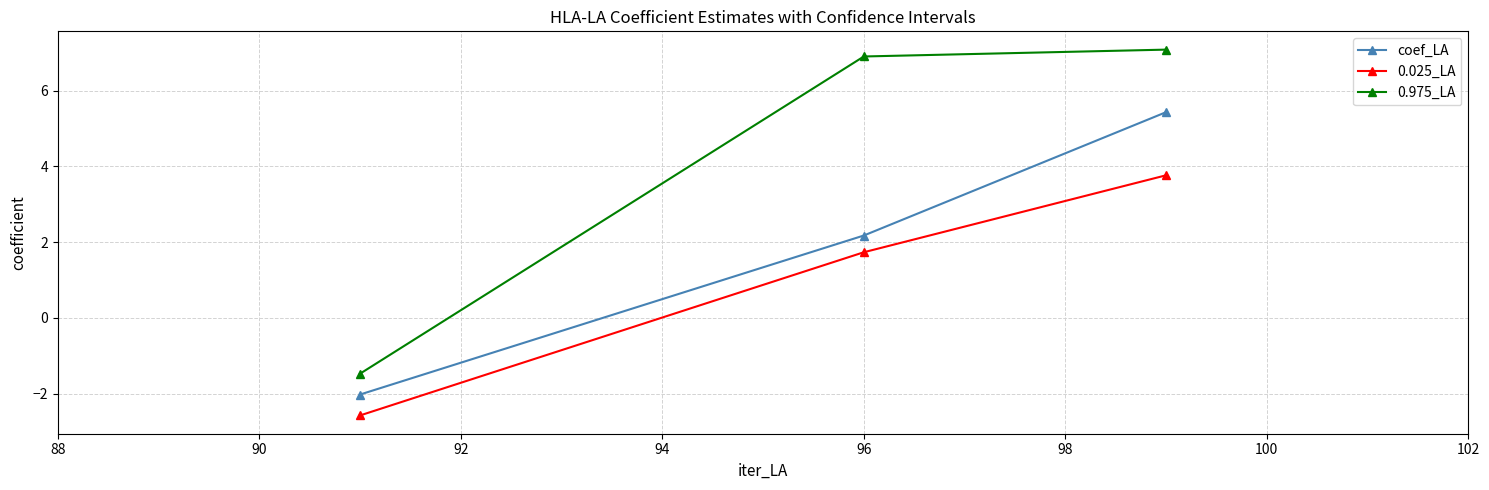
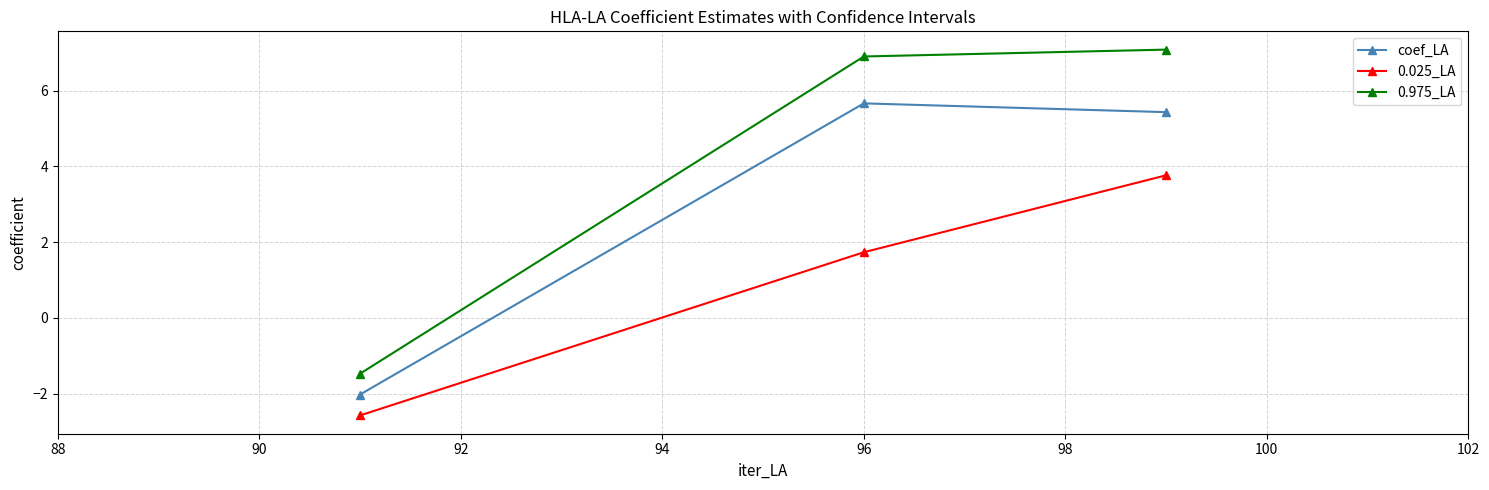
  {
    "coef_LA": {
-     "96": 2.2
+     "96": 5.7
    },
    "0.025_LA": {
      "96": 1.7
    },
    "0.975_LA": {
      "96": 6.9
    }
  }
